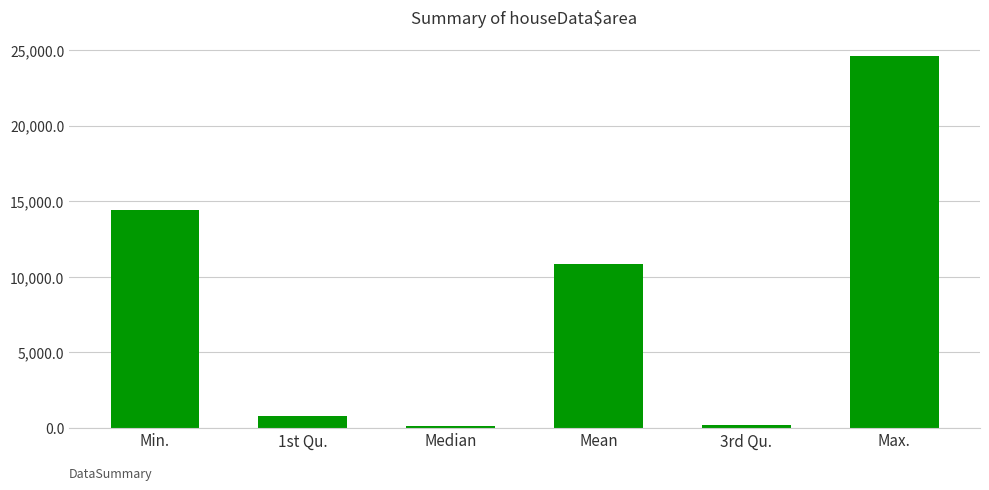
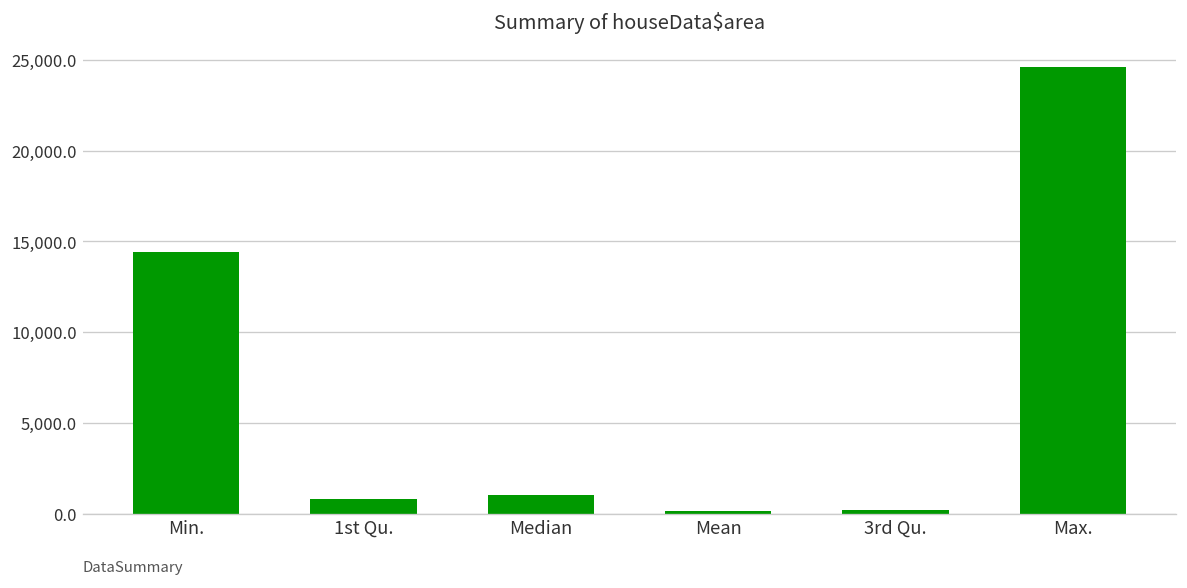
  {
    "Min.": "14,400",
    "1st Qu.": "800",
-   "Median": "100",
-   "Mean": "10,800",
+   "Median": "1,000",
+   "Mean": "200",
    "3rd Qu.": "200",
    "Max.": "24,600"
  }
